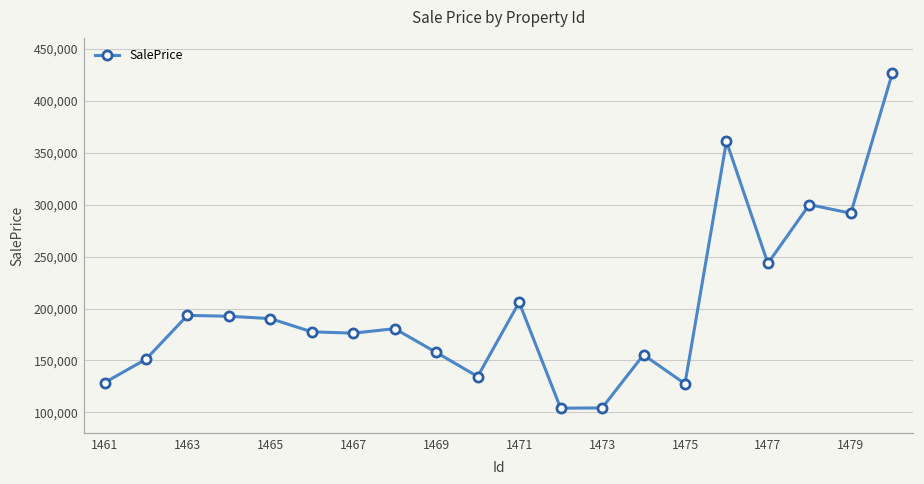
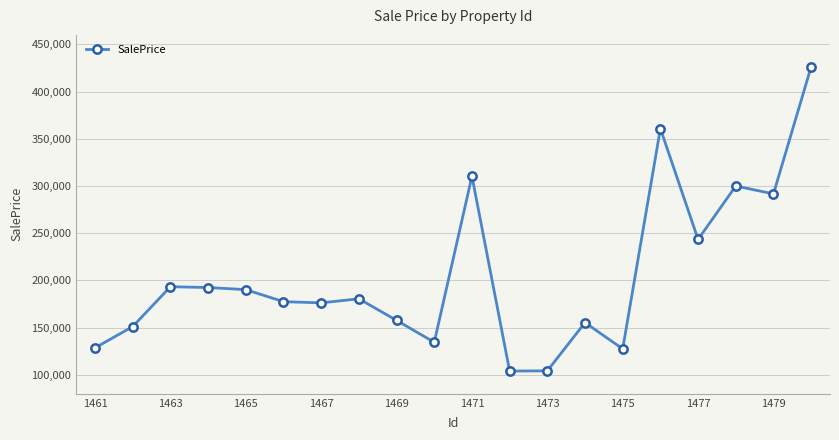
  {
    "1461": "130,000",
    "1463": "190,000",
    "1465": "190,000",
    "1467": "180,000",
    "1469": "160,000",
-   "1471": "210,000",
+   "1471": "310,000",
    "1473": "100,000",
    "1475": "130,000",
    "1477": "240,000",
    "1479": "290,000"
  }
